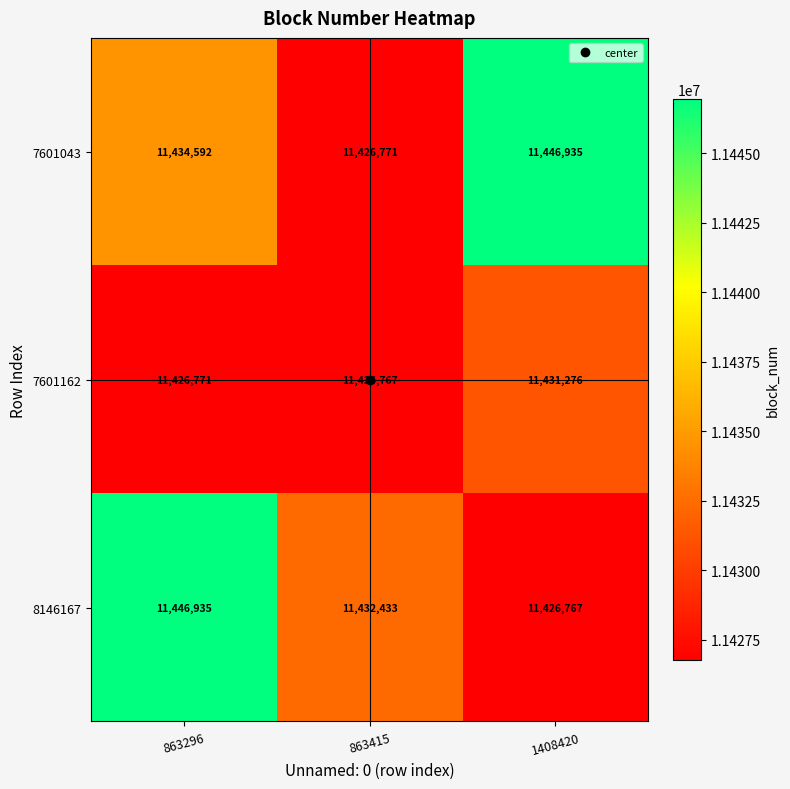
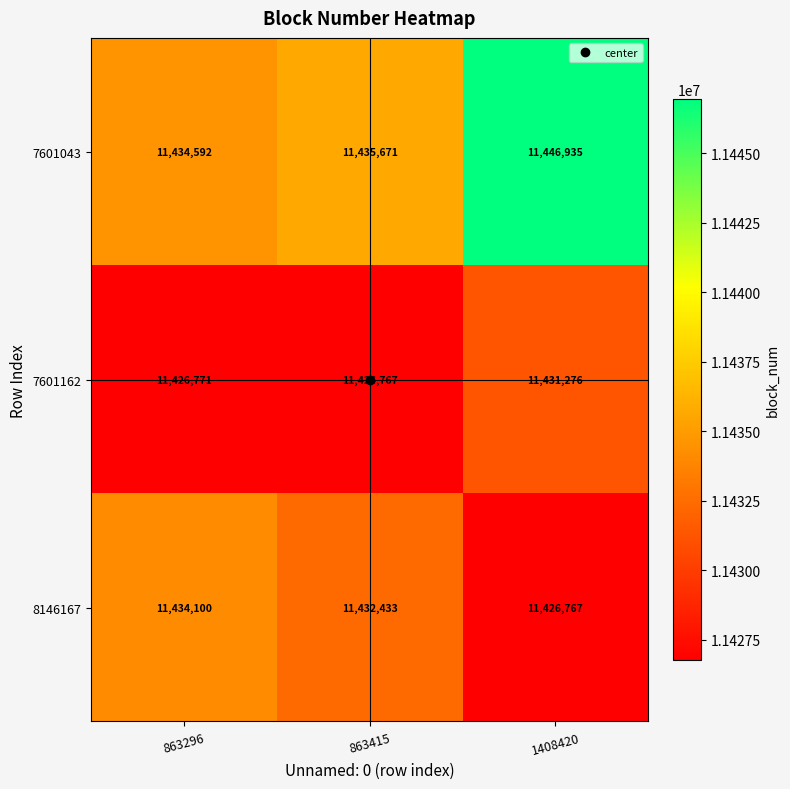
  {
    "7601043": {
      "863296": "11,434,592",
-     "863415": "11,426,771",
+     "863415": "11,435,671",
      "1408420": "11,446,935"
    },
    "7601162": {
      "863296": "11,426,771",
      "1408420": "11,431,276"
    },
    "8146167": {
-     "863296": "11,446,935",
+     "863296": "11,434,100",
      "863415": "11,432,433",
      "1408420": "11,426,767"
    }
  }
